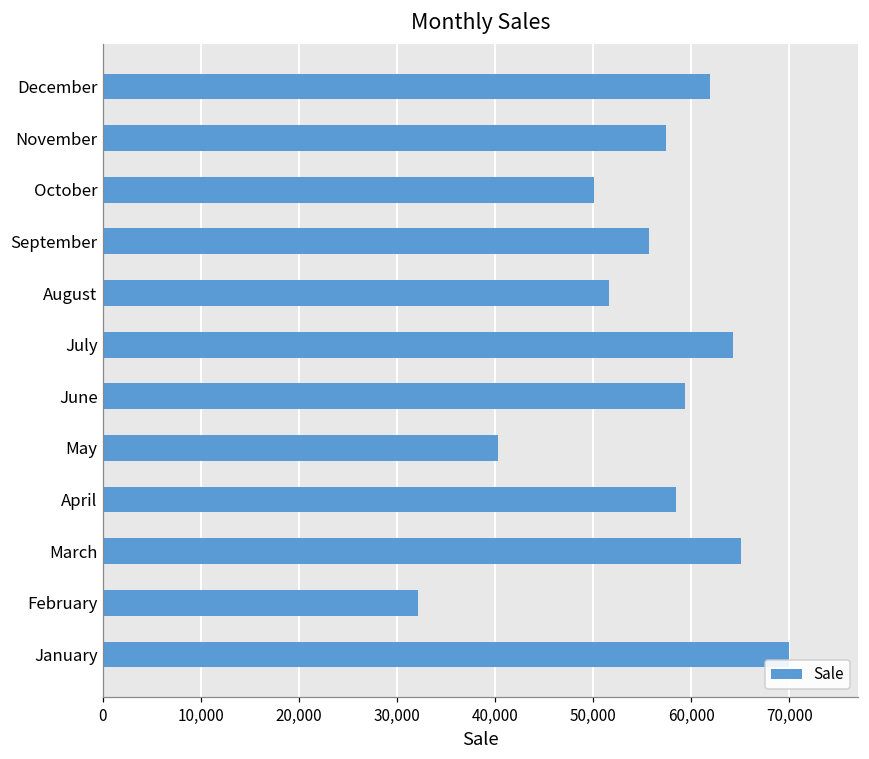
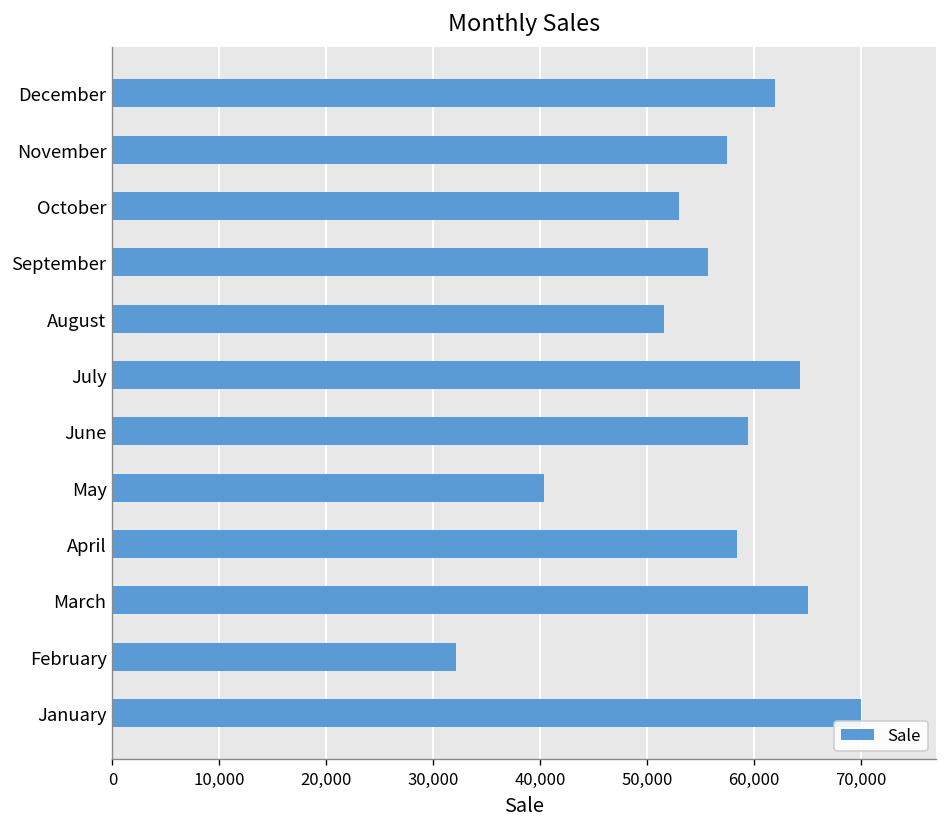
  {
    "December": "62,000",
    "November": "57,000",
-   "October": "50,000",
+   "October": "53,000",
    "September": "56,000",
    "August": "52,000",
    "July": "64,000",
    "June": "59,000",
    "May": "40,000",
    "April": "58,000",
    "March": "65,000",
    "February": "32,000",
    "January": "70,000"
  }
